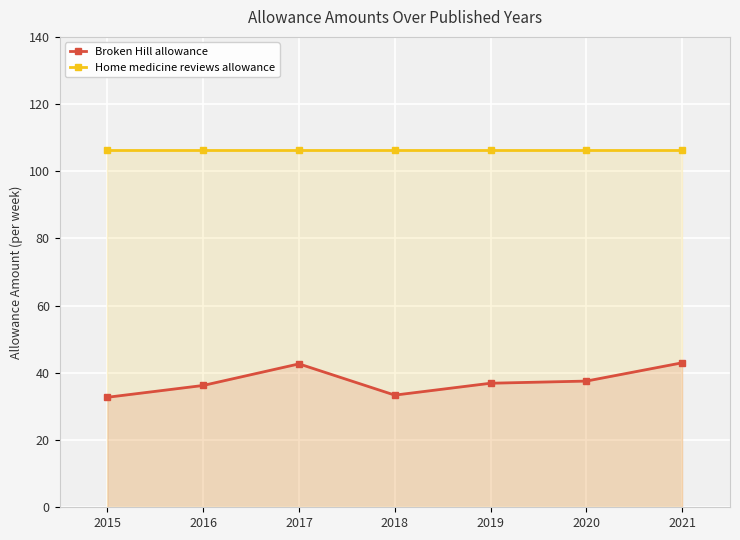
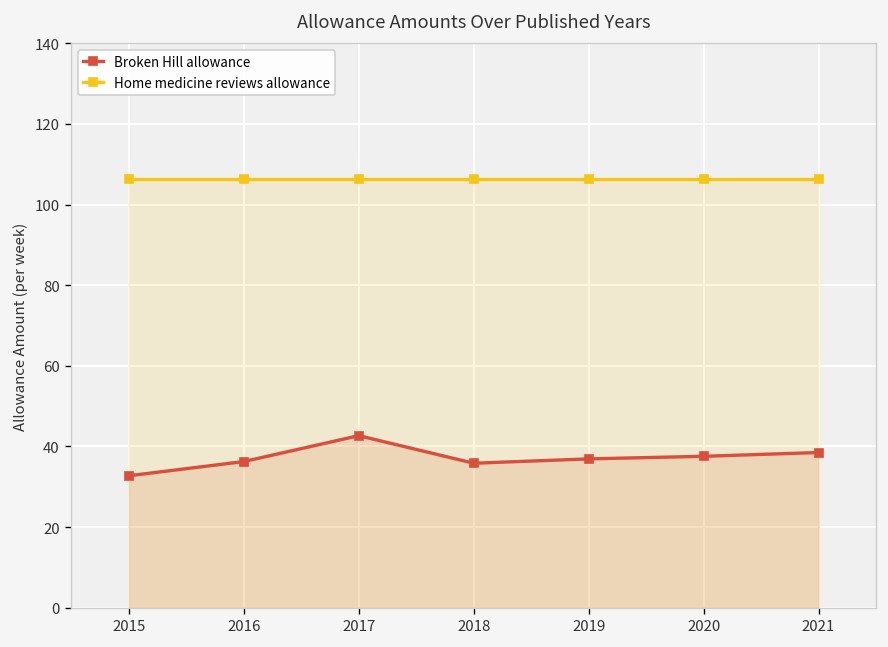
  {
    "Broken Hill allowance": {
      "2015": 33,
      "2016": 36,
      "2017": 43,
-     "2018": 33,
+     "2018": 36,
      "2019": 37,
      "2020": 38,
-     "2021": 43
+     "2021": 39
    },
    "Home medicine reviews allowance": {
      "2015": 106,
      "2016": 106,
      "2017": 106,
      "2018": 106,
      "2019": 106,
      "2020": 106,
      "2021": 106
    }
  }
